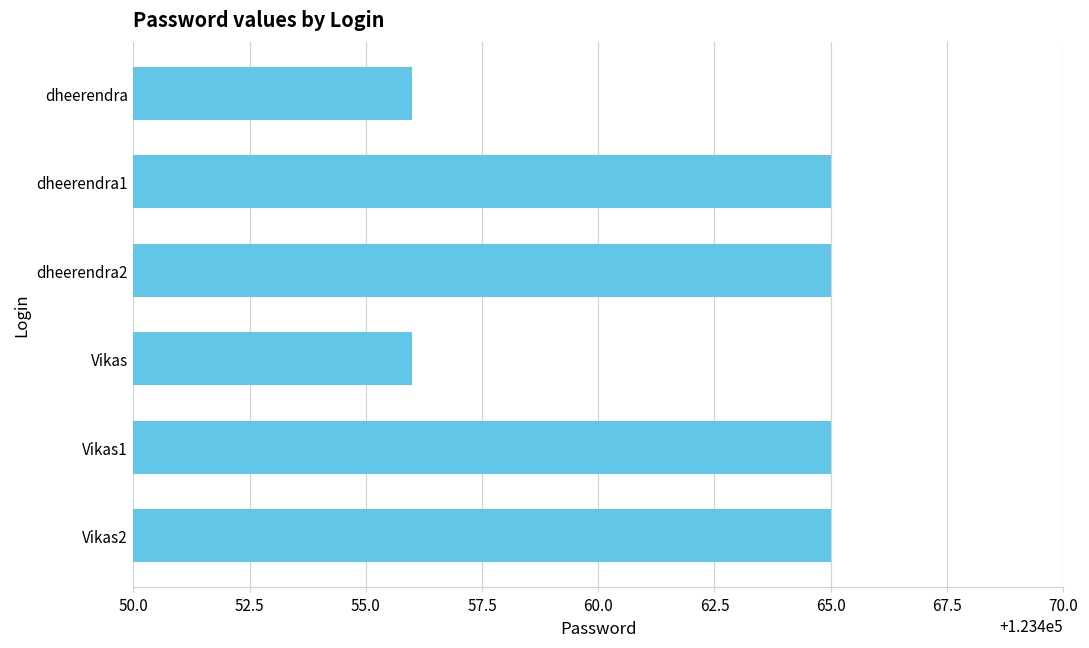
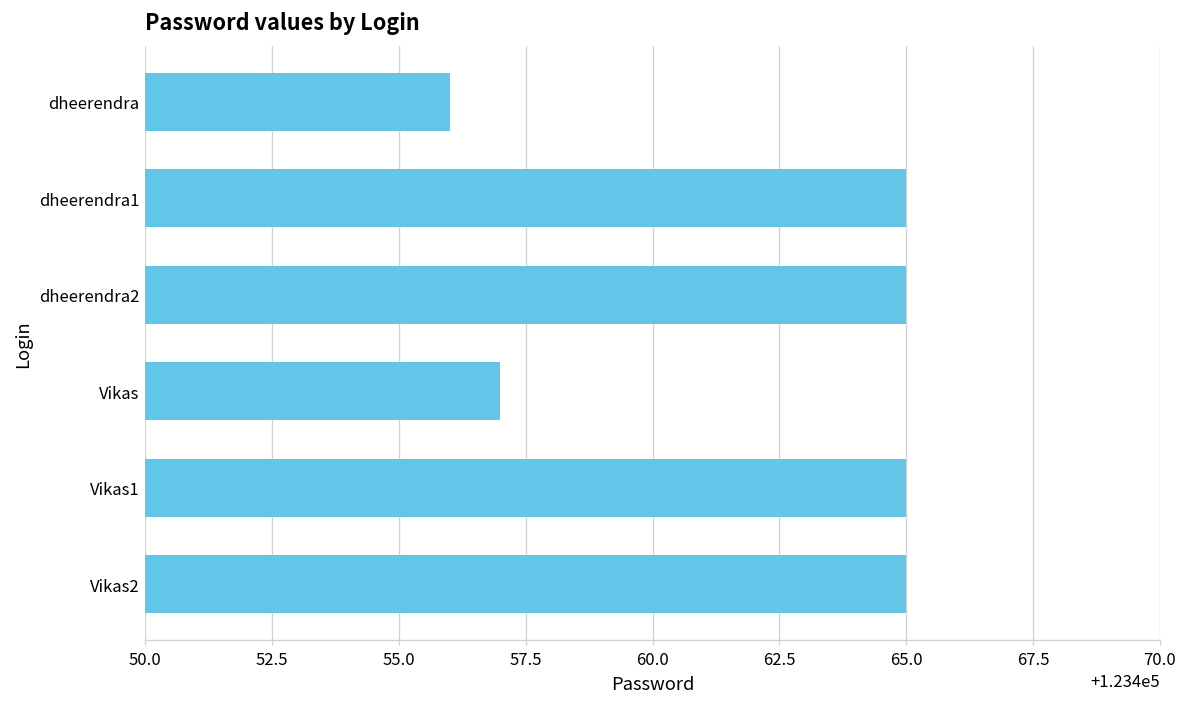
  {
    "dheerendra": 123456,
    "dheerendra1": 123465,
    "dheerendra2": 123465,
-   "Vikas": 123456,
+   "Vikas": 123457,
    "Vikas1": 123465,
    "Vikas2": 123465
  }
